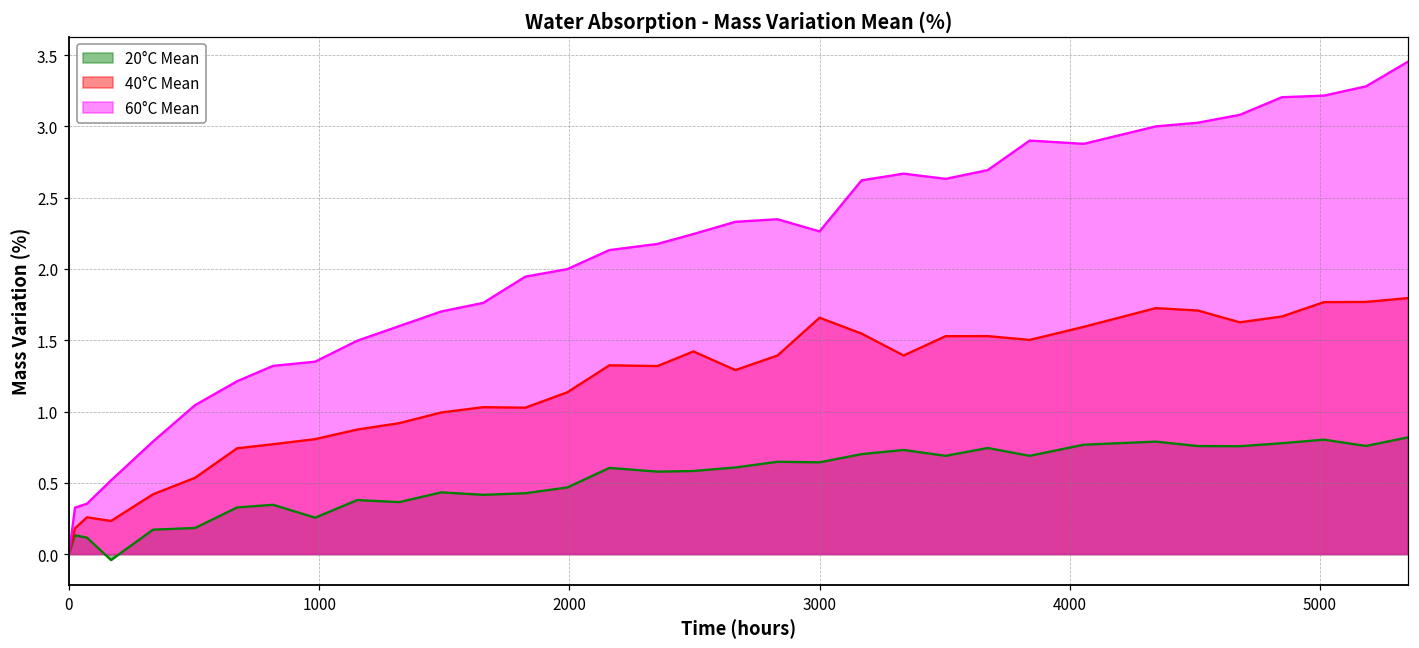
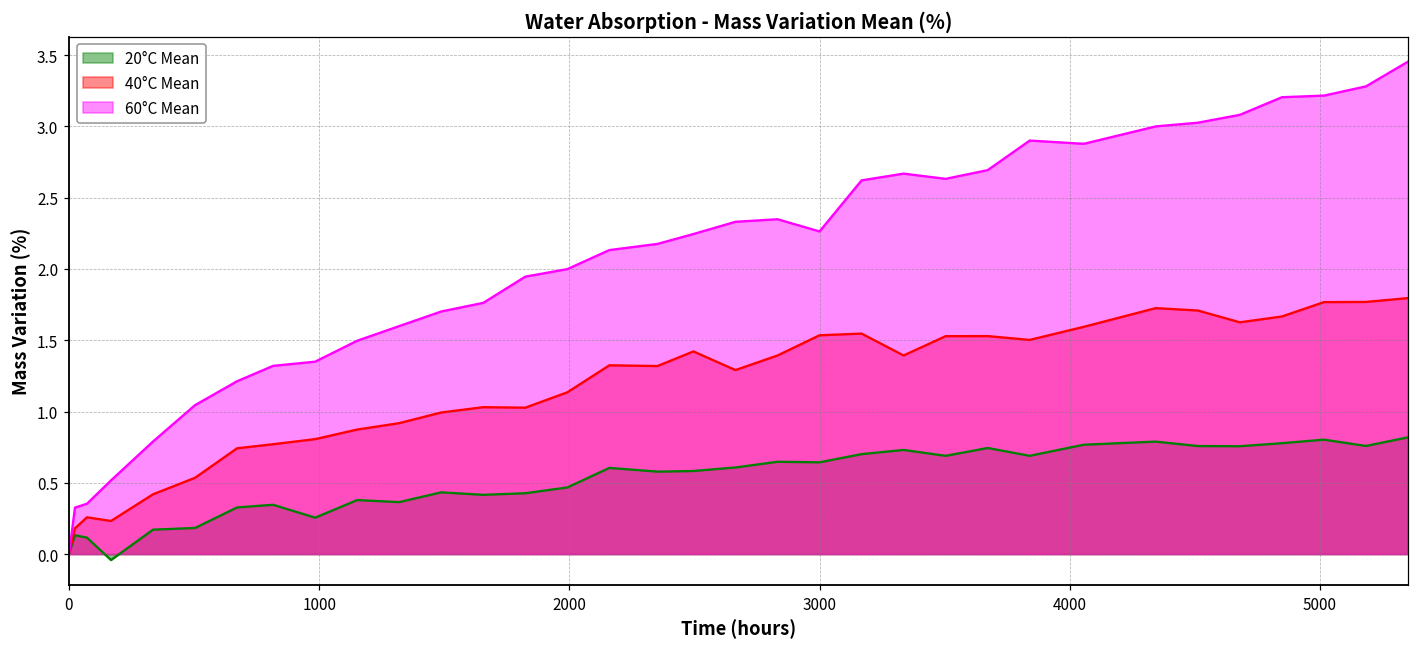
  {
    "40°C Mean": {
-     "3000": 1.66
+     "3000": 1.53
    },
    "60°C Mean": {
      "3000": 2.26
    }
  }
